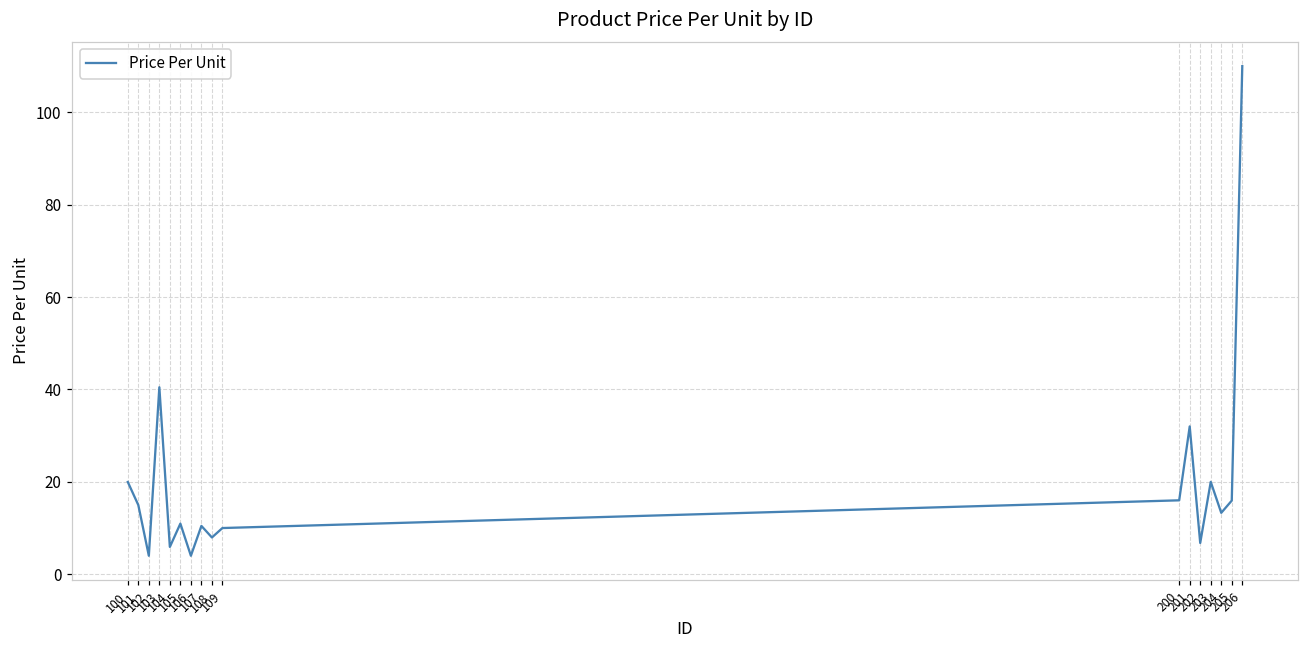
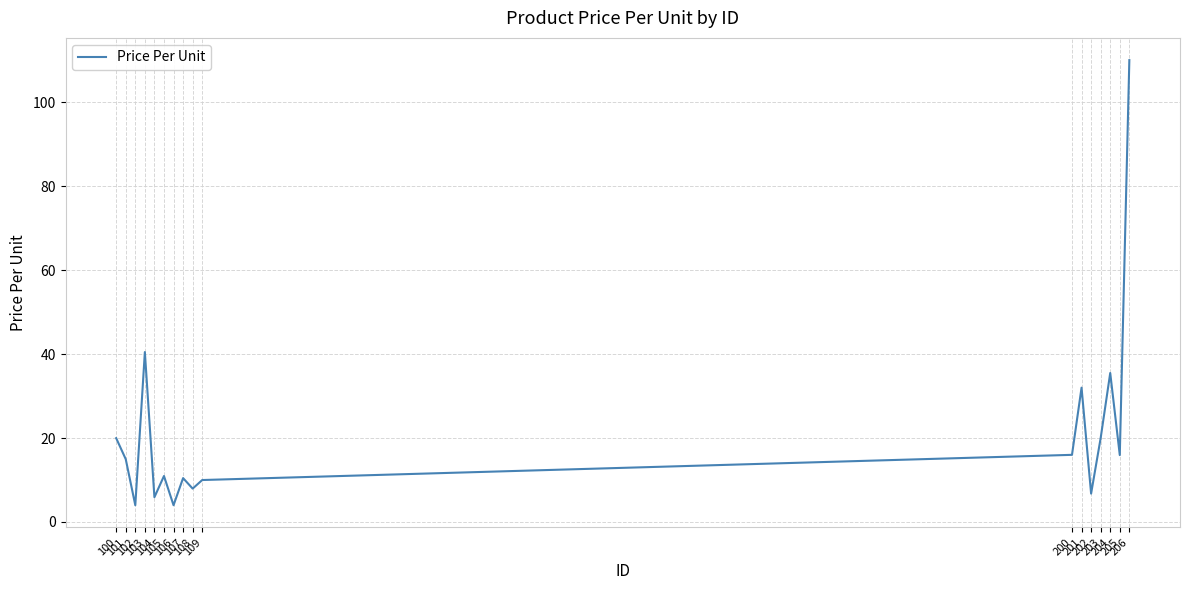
  {
    "100": 20,
    "101": 15,
    "102": 4,
    "103": 40,
    "104": 6,
    "105": 11,
    "106": 4,
    "107": 10,
    "108": 8,
    "109": 10,
    "200": 16,
    "201": 32,
    "202": 7,
    "203": 20,
-   "204": 13,
+   "204": 35,
    "205": 16,
    "206": 110
  }
